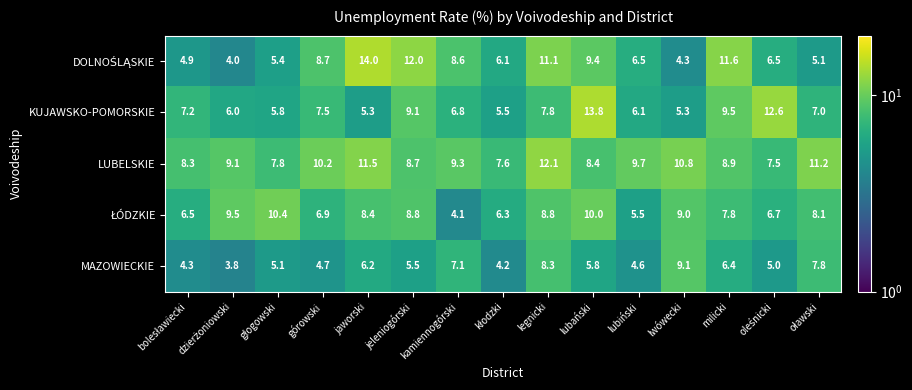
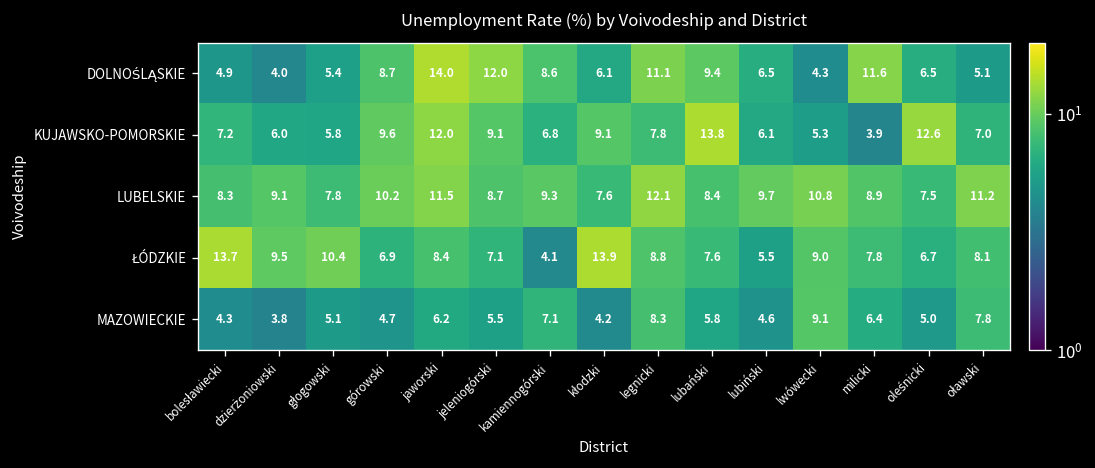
  {
    "DOLNOŚLĄSKIE": {
      "bolesławiecki": 4.9,
      "dzierżoniowski": 4.0,
      "głogowski": 5.4,
      "górowski": 8.7,
      "jaworski": 14.0,
      "jeleniogórski": 12.0,
      "kamiennogórski": 8.6,
      "kłodzki": 6.1,
      "legnicki": 11.1,
      "lubański": 9.4,
      "lubiński": 6.5,
      "lwówecki": 4.3,
      "milicki": 11.6,
      "oleśnicki": 6.5,
      "oławski": 5.1
    },
    "KUJAWSKO-POMORSKIE": {
      "bolesławiecki": 7.2,
      "dzierżoniowski": 6.0,
      "głogowski": 5.8,
-     "górowski": 7.5,
-     "jaworski": 5.3,
+     "górowski": 9.6,
+     "jaworski": 12.0,
      "jeleniogórski": 9.1,
      "kamiennogórski": 6.8,
-     "kłodzki": 5.5,
+     "kłodzki": 9.1,
      "legnicki": 7.8,
      "lubański": 13.8,
      "lubiński": 6.1,
      "lwówecki": 5.3,
-     "milicki": 9.5,
+     "milicki": 3.9,
      "oleśnicki": 12.6,
      "oławski": 7.0
    },
    "LUBELSKIE": {
      "bolesławiecki": 8.3,
      "dzierżoniowski": 9.1,
      "głogowski": 7.8,
      "górowski": 10.2,
      "jaworski": 11.5,
      "jeleniogórski": 8.7,
      "kamiennogórski": 9.3,
      "kłodzki": 7.6,
      "legnicki": 12.1,
      "lubański": 8.4,
      "lubiński": 9.7,
      "lwówecki": 10.8,
      "milicki": 8.9,
      "oleśnicki": 7.5,
      "oławski": 11.2
    },
    "ŁÓDZKIE": {
-     "bolesławiecki": 6.5,
+     "bolesławiecki": 13.7,
      "dzierżoniowski": 9.5,
      "głogowski": 10.4,
      "górowski": 6.9,
      "jaworski": 8.4,
-     "jeleniogórski": 8.8,
+     "jeleniogórski": 7.1,
      "kamiennogórski": 4.1,
-     "kłodzki": 6.3,
+     "kłodzki": 13.9,
      "legnicki": 8.8,
-     "lubański": 10.0,
+     "lubański": 7.6,
      "lubiński": 5.5,
      "lwówecki": 9.0,
      "milicki": 7.8,
      "oleśnicki": 6.7,
      "oławski": 8.1
    },
    "MAZOWIECKIE": {
      "bolesławiecki": 4.3,
      "dzierżoniowski": 3.8,
      "głogowski": 5.1,
      "górowski": 4.7,
      "jaworski": 6.2,
      "jeleniogórski": 5.5,
      "kamiennogórski": 7.1,
      "kłodzki": 4.2,
      "legnicki": 8.3,
      "lubański": 5.8,
      "lubiński": 4.6,
      "lwówecki": 9.1,
      "milicki": 6.4,
      "oleśnicki": 5.0,
      "oławski": 7.8
    }
  }
